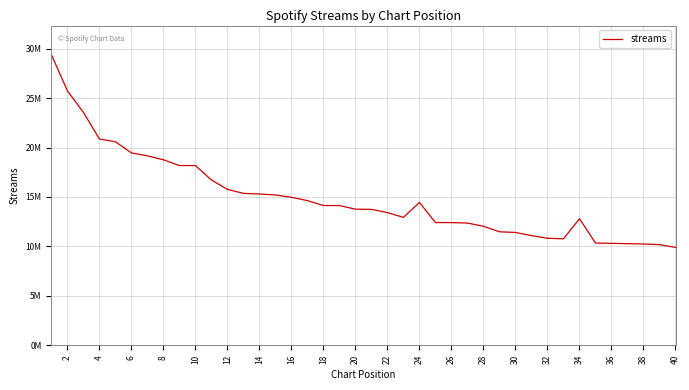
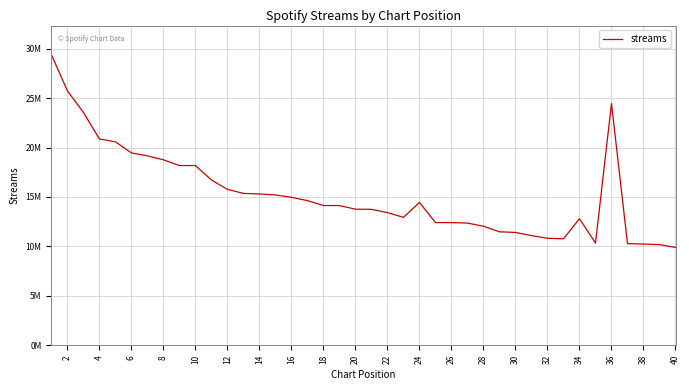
  {
    "2": 26000000,
    "4": 21000000,
    "6": 19000000,
    "8": 19000000,
    "10": 18000000,
    "12": 16000000,
    "14": 15000000,
    "16": 15000000,
    "18": 14000000,
    "20": 14000000,
    "22": 13000000,
    "24": 14000000,
    "26": 12000000,
    "28": 12000000,
    "30": 11000000,
    "32": 11000000,
    "34": 13000000,
-   "36": 10000000,
+   "36": 24000000,
    "38": 10000000,
    "40": 10000000
  }
